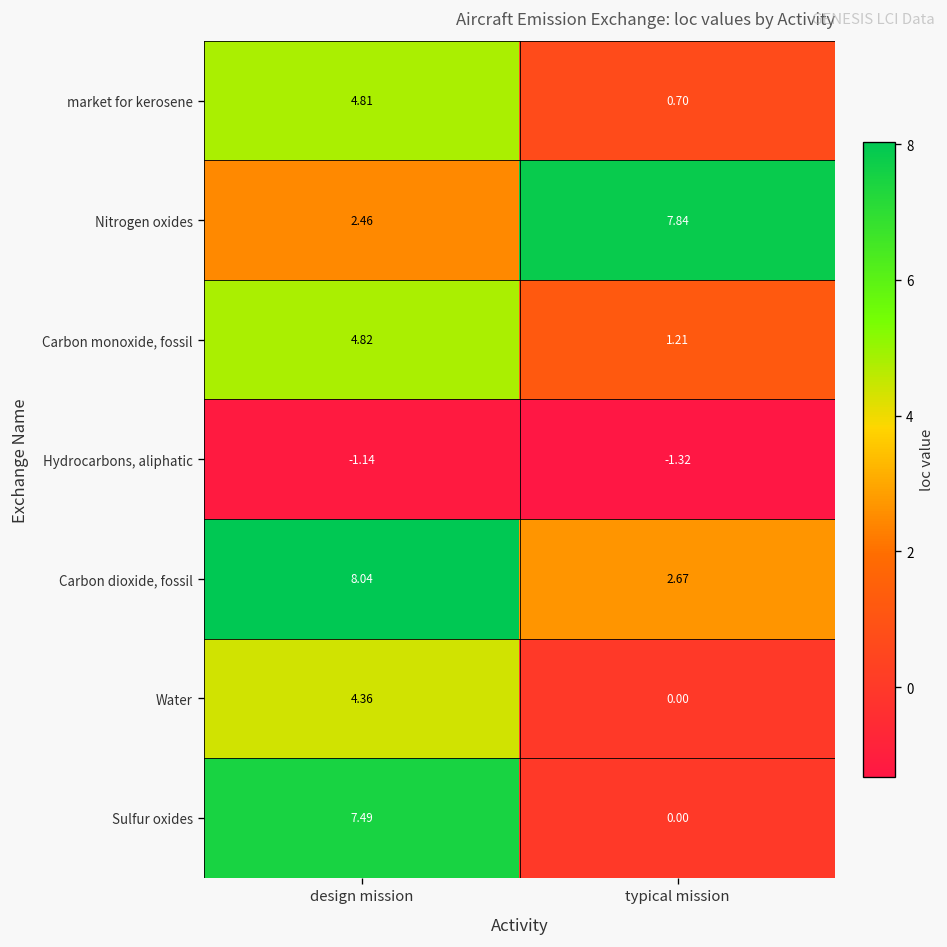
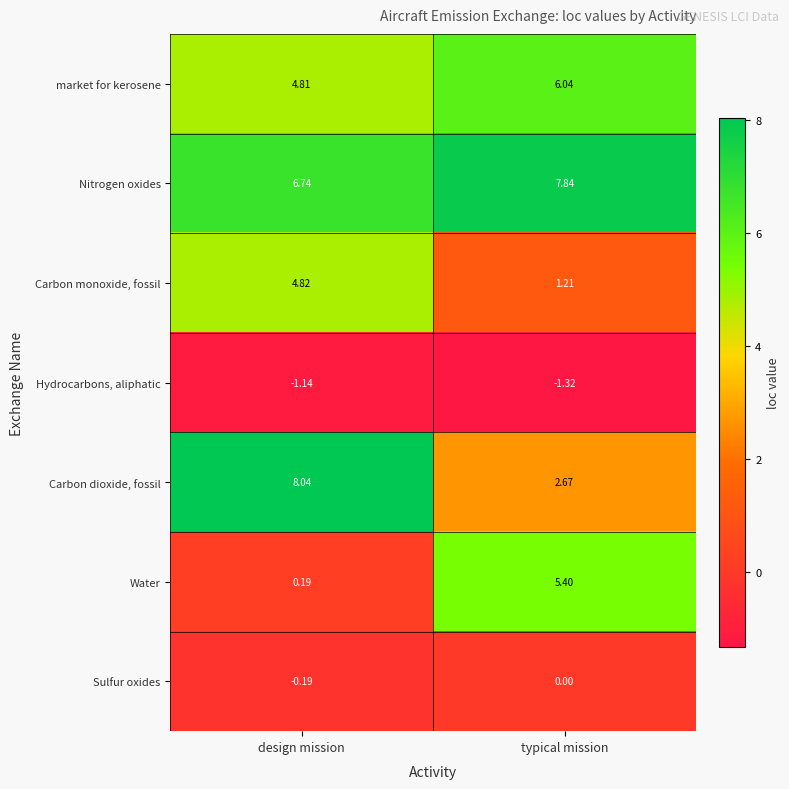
  {
    "market for kerosene": {
      "design mission": 4.81,
-     "typical mission": 0.70
+     "typical mission": 6.04
    },
    "Nitrogen oxides": {
-     "design mission": 2.46,
+     "design mission": 6.74,
      "typical mission": 7.84
    },
    "Carbon monoxide, fossil": {
      "design mission": 4.82,
      "typical mission": 1.21
    },
    "Hydrocarbons, aliphatic": {
      "design mission": -1.14,
      "typical mission": -1.32
    },
    "Carbon dioxide, fossil": {
      "design mission": 8.04,
      "typical mission": 2.67
    },
    "Water": {
-     "design mission": 4.36,
-     "typical mission": 0.00
+     "design mission": 0.19,
+     "typical mission": 5.40
    },
    "Sulfur oxides": {
-     "design mission": 7.49,
+     "design mission": -0.19,
      "typical mission": 0.00
    }
  }
